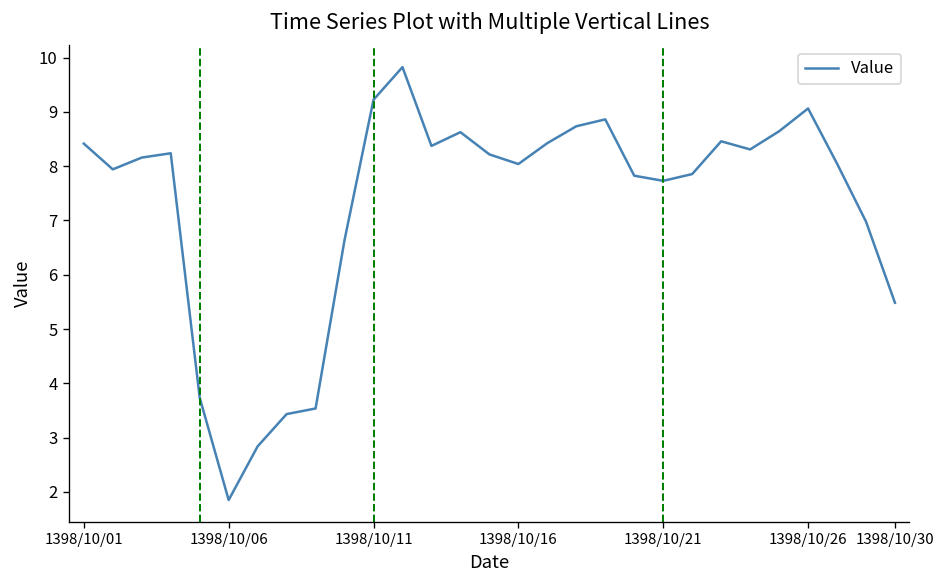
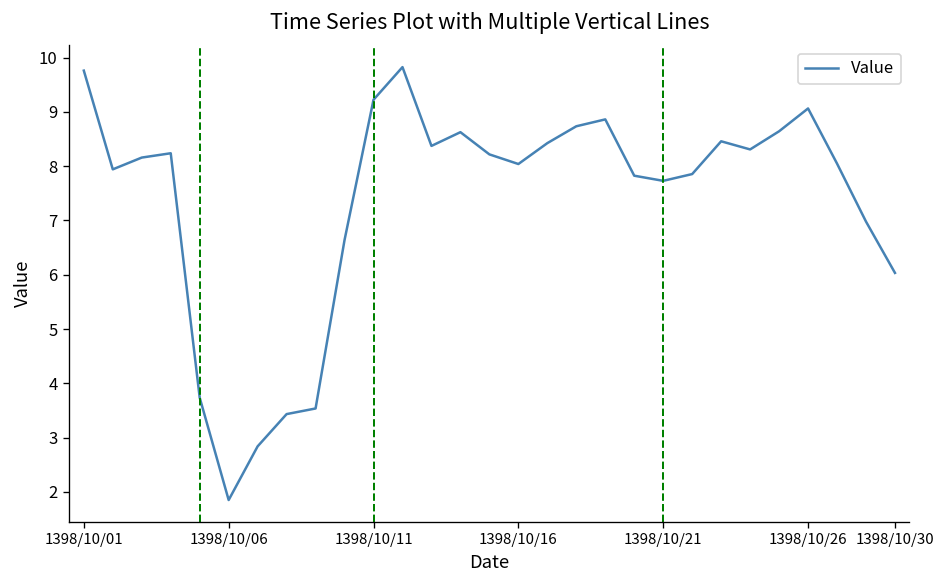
  {
-   "1398/10/01": 8.4,
+   "1398/10/01": 9.8,
    "1398/10/06": 1.8,
    "1398/10/11": 9.2,
    "1398/10/16": 8.0,
    "1398/10/21": 7.7,
    "1398/10/26": 9.1,
-   "1398/10/30": 5.5
+   "1398/10/30": 6.0
  }
